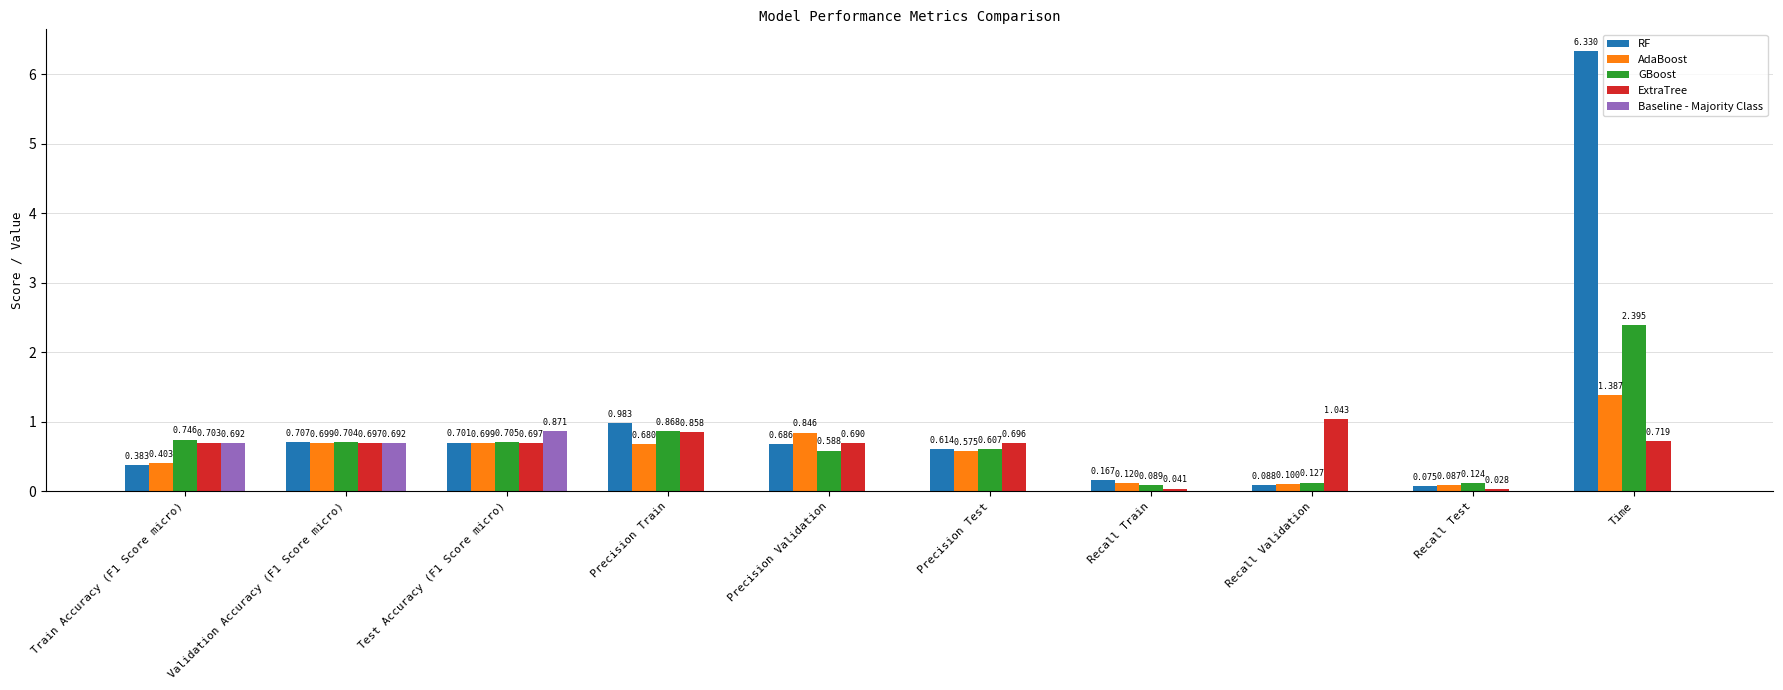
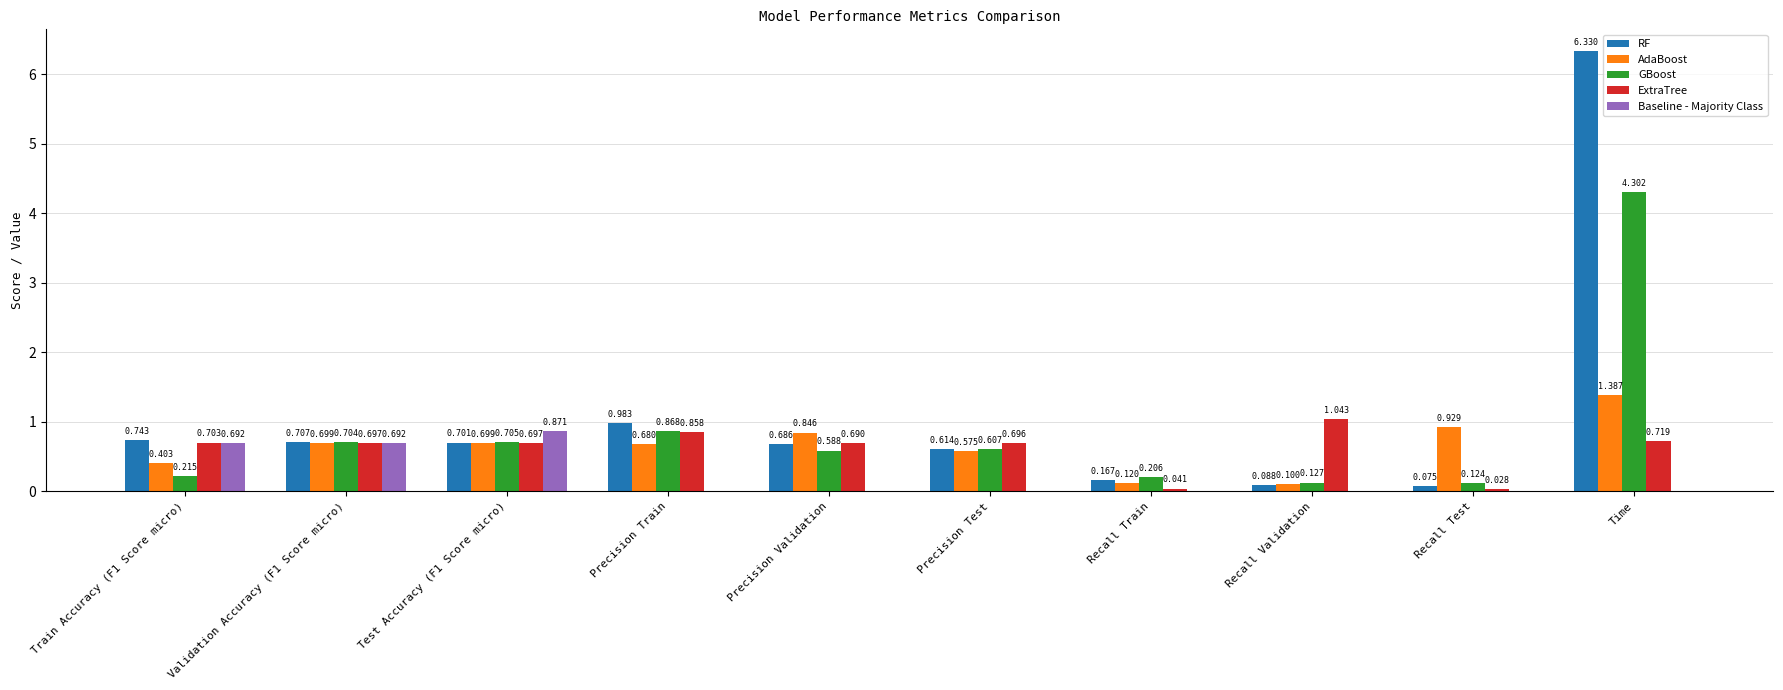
  {
    "RF": {
-     "Train Accuracy (F1 Score micro)": 0.383,
+     "Train Accuracy (F1 Score micro)": 0.743,
      "Validation Accuracy (F1 Score micro)": 0.707,
      "Test Accuracy (F1 Score micro)": 0.701,
      "Precision Train": 0.983,
      "Precision Validation": 0.686,
      "Precision Test": 0.614,
      "Recall Train": 0.167,
      "Recall Validation": 0.088,
      "Recall Test": 0.075,
      "Time": 6.330
    },
    "AdaBoost": {
      "Train Accuracy (F1 Score micro)": 0.403,
      "Validation Accuracy (F1 Score micro)": 0.699,
      "Test Accuracy (F1 Score micro)": 0.699,
      "Precision Train": 0.680,
      "Precision Validation": 0.846,
      "Precision Test": 0.575,
      "Recall Train": 0.120,
      "Recall Validation": 0.100,
-     "Recall Test": 0.087,
+     "Recall Test": 0.929,
      "Time": 1.387
    },
    "GBoost": {
-     "Train Accuracy (F1 Score micro)": 0.746,
+     "Train Accuracy (F1 Score micro)": 0.215,
      "Validation Accuracy (F1 Score micro)": 0.704,
      "Test Accuracy (F1 Score micro)": 0.705,
      "Precision Train": 0.868,
      "Precision Validation": 0.588,
      "Precision Test": 0.607,
-     "Recall Train": 0.089,
+     "Recall Train": 0.206,
      "Recall Validation": 0.127,
      "Recall Test": 0.124,
-     "Time": 2.395
+     "Time": 4.302
    },
    "ExtraTree": {
      "Train Accuracy (F1 Score micro)": 0.703,
      "Validation Accuracy (F1 Score micro)": 0.697,
      "Test Accuracy (F1 Score micro)": 0.697,
      "Precision Train": 0.858,
      "Precision Validation": 0.690,
      "Precision Test": 0.696,
      "Recall Train": 0.041,
      "Recall Validation": 1.043,
      "Recall Test": 0.028,
      "Time": 0.719
    },
    "Baseline - Majority Class": {
      "Train Accuracy (F1 Score micro)": 0.692,
      "Validation Accuracy (F1 Score micro)": 0.692,
      "Test Accuracy (F1 Score micro)": 0.871
    }
  }
